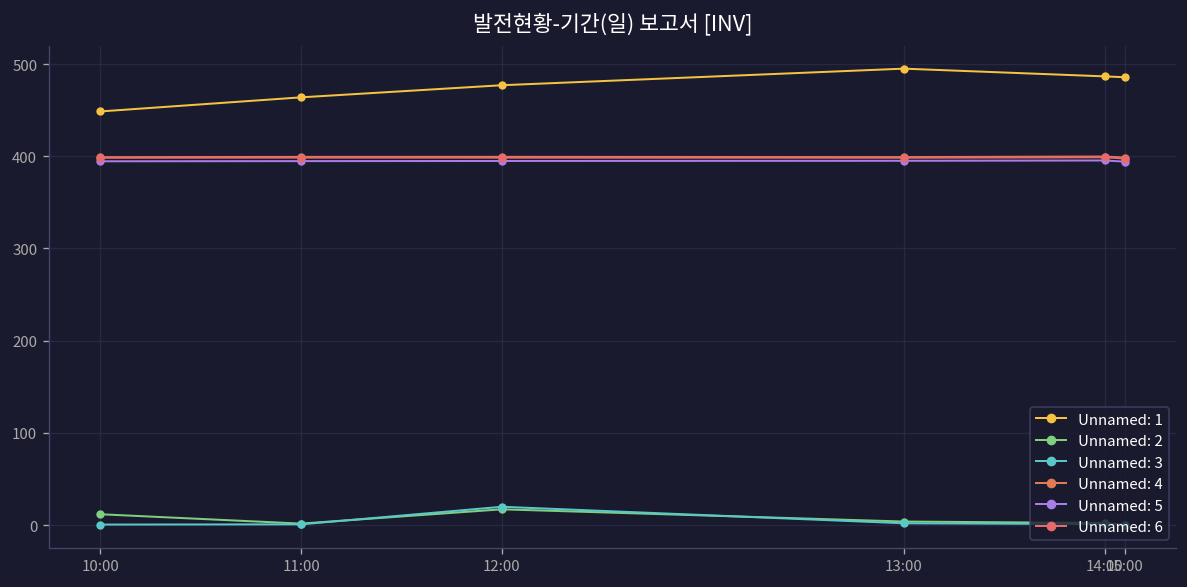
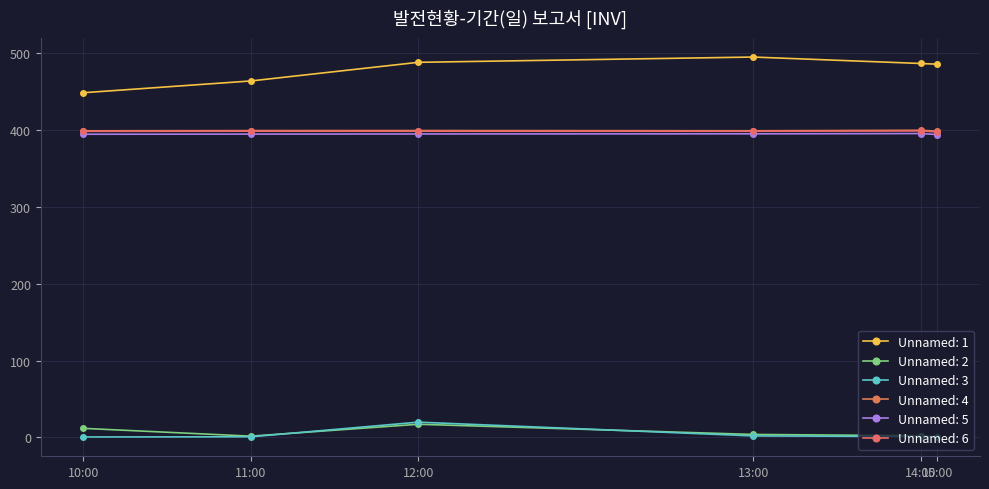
  {
    "Unnamed: 1": {
      "10:00": 450,
      "11:00": 460,
-     "12:00": 480,
+     "12:00": 490,
      "13:00": 500
    },
    "Unnamed: 2": {
      "10:00": 10
    },
    "Unnamed: 3": {
      "10:00": 0
    },
    "Unnamed: 5": {
      "10:00": 390,
      "11:00": 390,
      "12:00": 390
    }
  }
